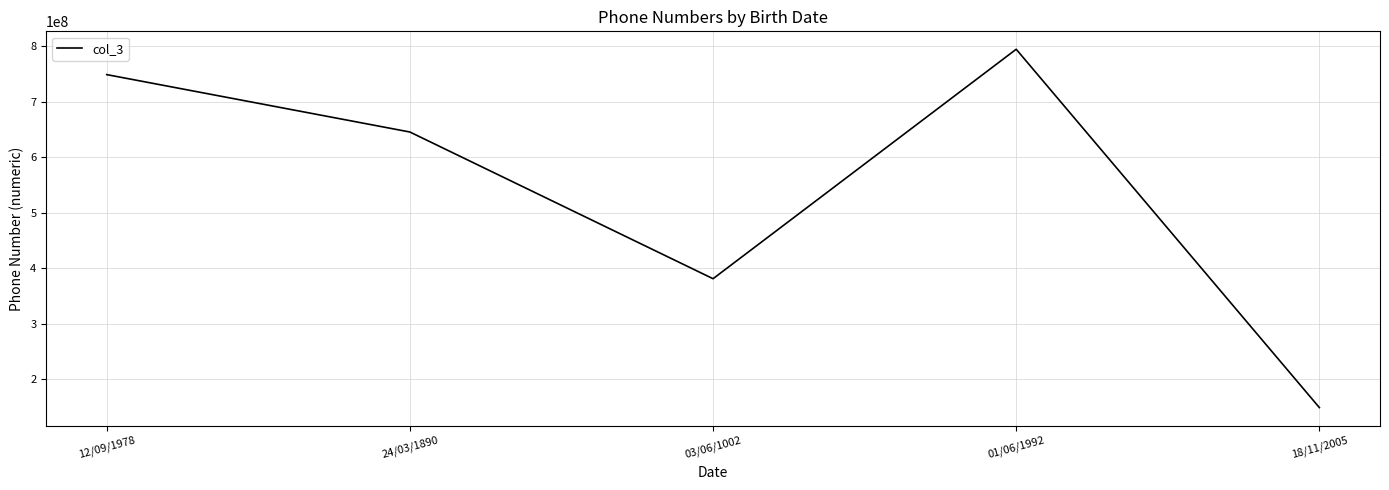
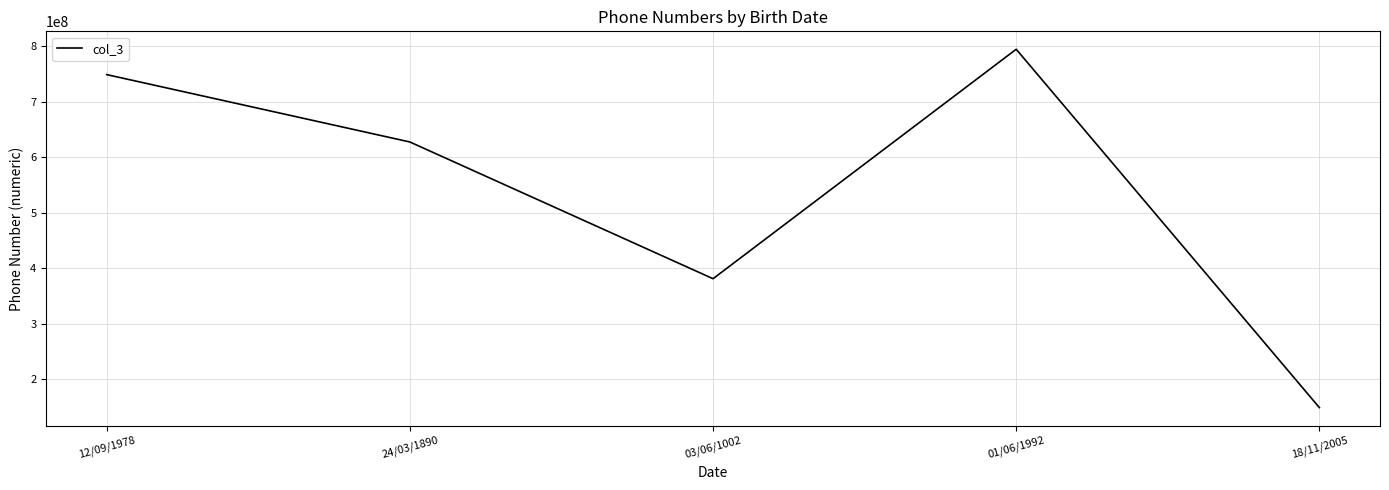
  {
    "12/09/1978": 750000000,
-   "24/03/1890": 650000000,
+   "24/03/1890": 630000000,
    "03/06/1002": 380000000,
    "01/06/1992": 790000000,
    "18/11/2005": 150000000
  }
